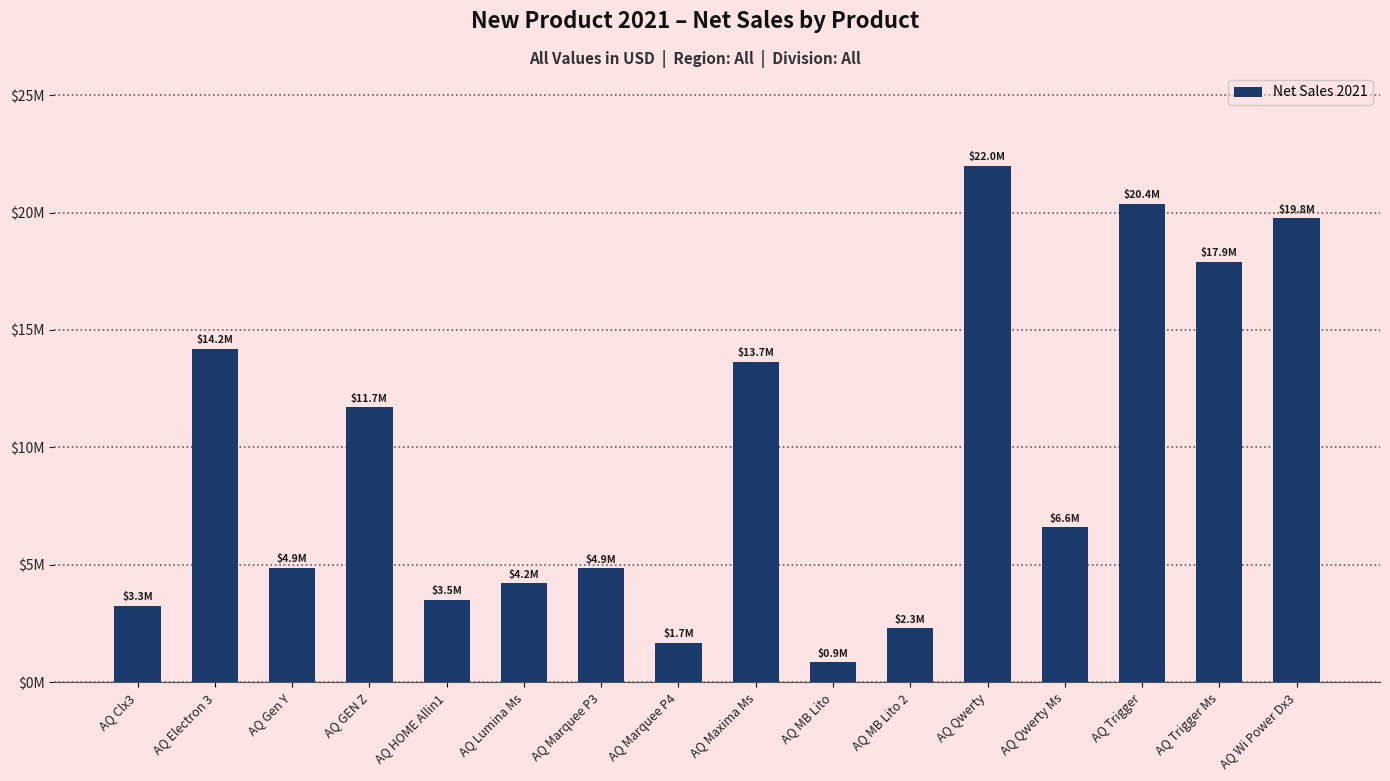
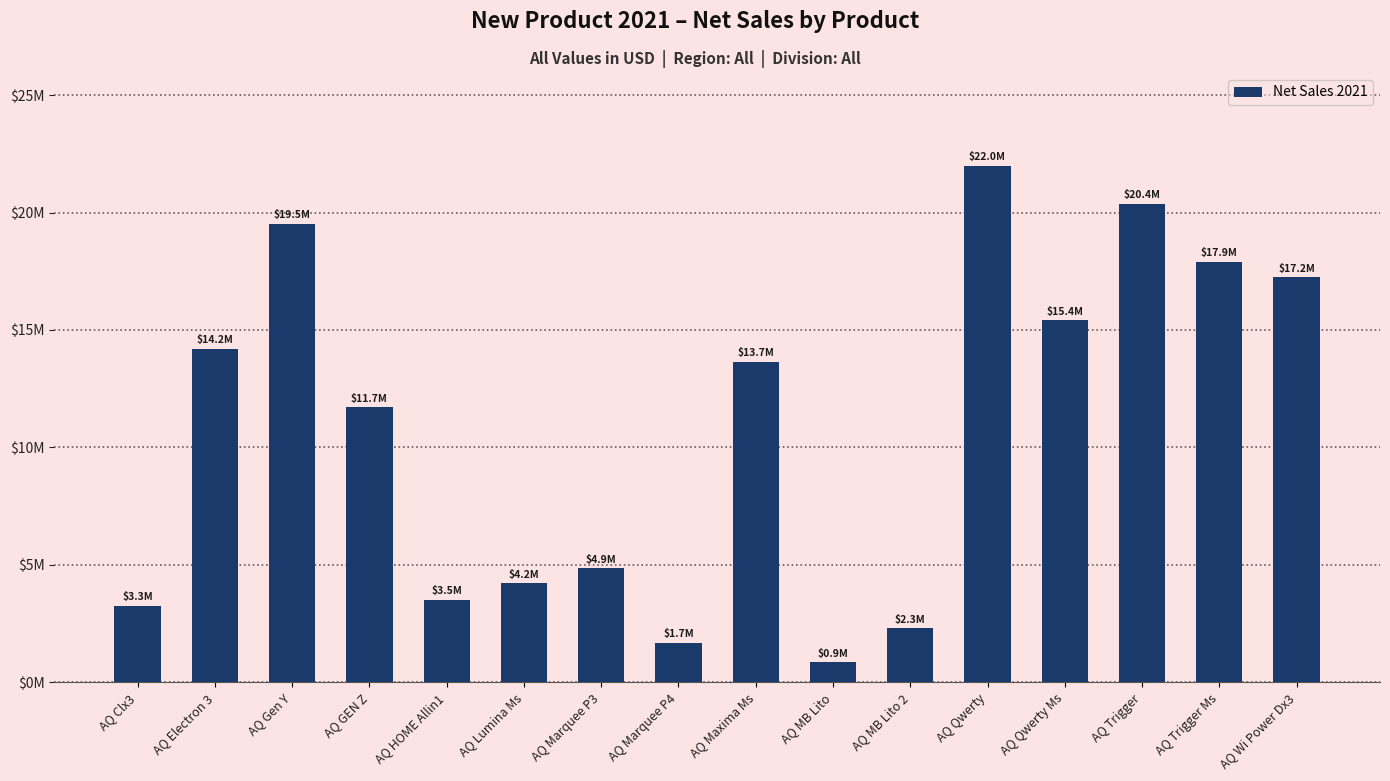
  {
    "AQ Clx3": "$3.3M",
    "AQ Electron 3": "$14.2M",
-   "AQ Gen Y": "$4.9M",
+   "AQ Gen Y": "$19.5M",
    "AQ GEN Z": "$11.7M",
    "AQ HOME Allin1": "$3.5M",
    "AQ Lumina Ms": "$4.2M",
    "AQ Marquee P3": "$4.9M",
    "AQ Marquee P4": "$1.7M",
    "AQ Maxima Ms": "$13.7M",
    "AQ MB Lito": "$0.9M",
    "AQ MB Lito 2": "$2.3M",
    "AQ Qwerty": "$22.0M",
-   "AQ Qwerty Ms": "$6.6M",
+   "AQ Qwerty Ms": "$15.4M",
    "AQ Trigger": "$20.4M",
    "AQ Trigger Ms": "$17.9M",
-   "AQ Wi Power Dx3": "$19.8M"
+   "AQ Wi Power Dx3": "$17.2M"
  }
